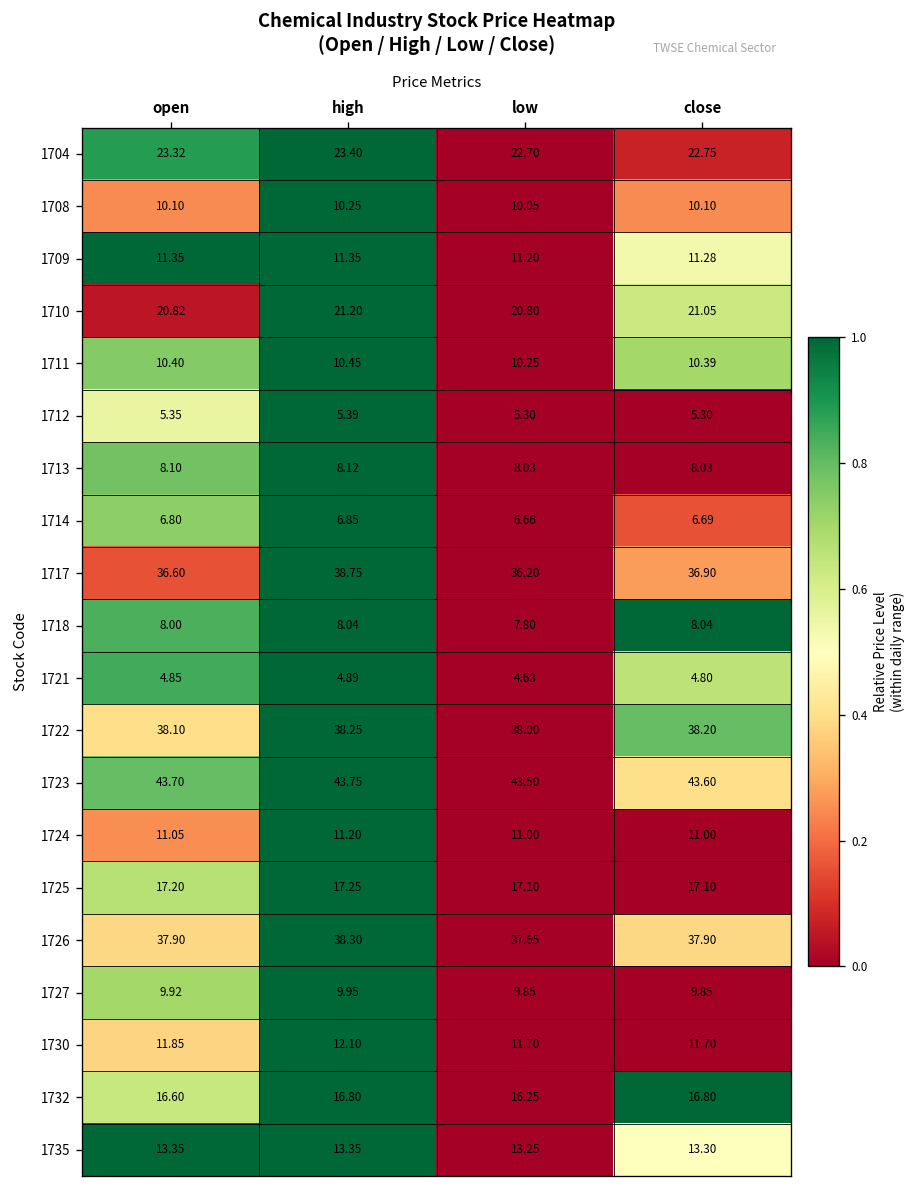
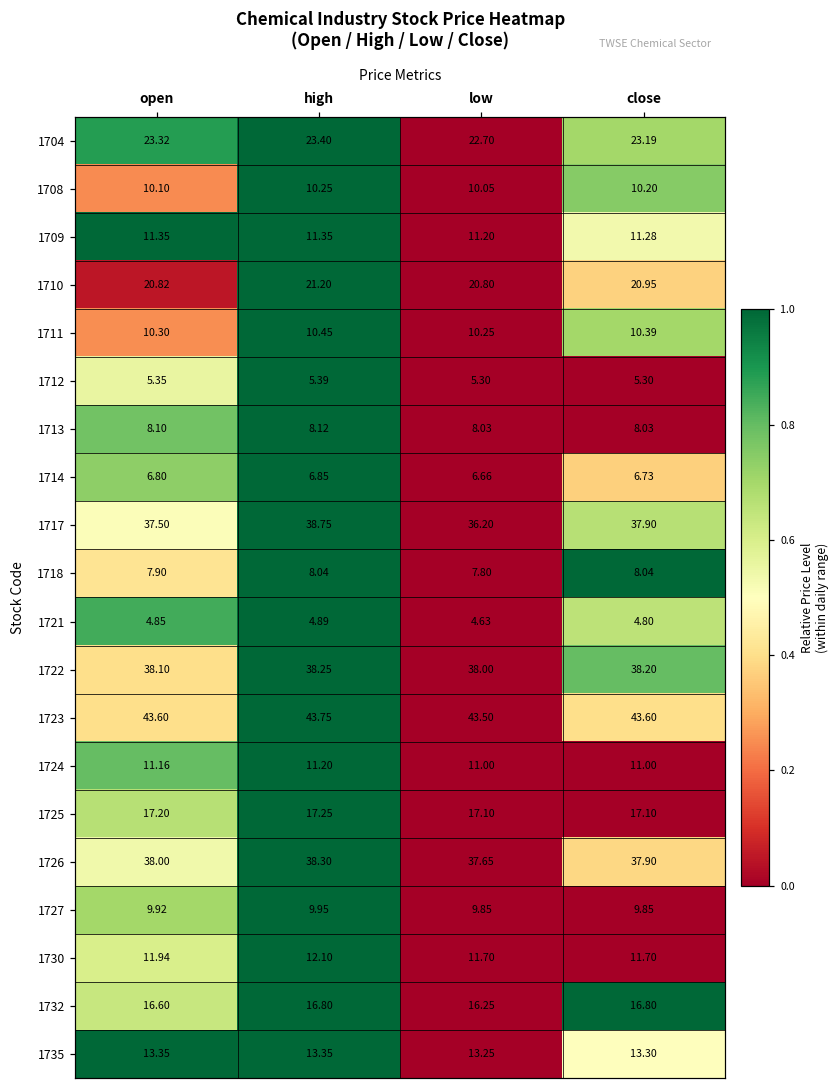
  {
    "1704": {
      "open": 23.32,
      "high": 23.40,
      "low": 22.70,
-     "close": 22.75
+     "close": 23.19
    },
    "1708": {
      "open": 10.10,
      "high": 10.25,
      "low": 10.05,
-     "close": 10.10
+     "close": 10.20
    },
    "1709": {
      "open": 11.35,
      "high": 11.35,
      "low": 11.20,
      "close": 11.28
    },
    "1710": {
      "open": 20.82,
      "high": 21.20,
      "low": 20.80,
-     "close": 21.05
+     "close": 20.95
    },
    "1711": {
-     "open": 10.40,
+     "open": 10.30,
      "high": 10.45,
      "low": 10.25,
      "close": 10.39
    },
    "1712": {
      "open": 5.35,
      "high": 5.39,
      "low": 5.30,
      "close": 5.30
    },
    "1713": {
      "open": 8.10,
      "high": 8.12,
      "low": 8.03,
      "close": 8.03
    },
    "1714": {
      "open": 6.80,
      "high": 6.85,
      "low": 6.66,
-     "close": 6.69
+     "close": 6.73
    },
    "1717": {
-     "open": 36.60,
+     "open": 37.50,
      "high": 38.75,
      "low": 36.20,
-     "close": 36.90
+     "close": 37.90
    },
    "1718": {
-     "open": 8.00,
+     "open": 7.90,
      "high": 8.04,
      "low": 7.80,
      "close": 8.04
    },
    "1721": {
      "open": 4.85,
      "high": 4.89,
      "low": 4.63,
      "close": 4.80
    },
    "1722": {
      "open": 38.10,
      "high": 38.25,
      "low": 38.00,
      "close": 38.20
    },
    "1723": {
-     "open": 43.70,
+     "open": 43.60,
      "high": 43.75,
      "low": 43.50,
      "close": 43.60
    },
    "1724": {
-     "open": 11.05,
+     "open": 11.16,
      "high": 11.20,
      "low": 11.00,
      "close": 11.00
    },
    "1725": {
      "open": 17.20,
      "high": 17.25,
      "low": 17.10,
      "close": 17.10
    },
    "1726": {
-     "open": 37.90,
+     "open": 38.00,
      "high": 38.30,
      "low": 37.65,
      "close": 37.90
    },
    "1727": {
      "open": 9.92,
      "high": 9.95,
      "low": 9.85,
      "close": 9.85
    },
    "1730": {
-     "open": 11.85,
+     "open": 11.94,
      "high": 12.10,
      "low": 11.70,
      "close": 11.70
    },
    "1732": {
      "open": 16.60,
      "high": 16.80,
      "low": 16.25,
      "close": 16.80
    },
    "1735": {
      "open": 13.35,
      "high": 13.35,
      "low": 13.25,
      "close": 13.30
    }
  }
